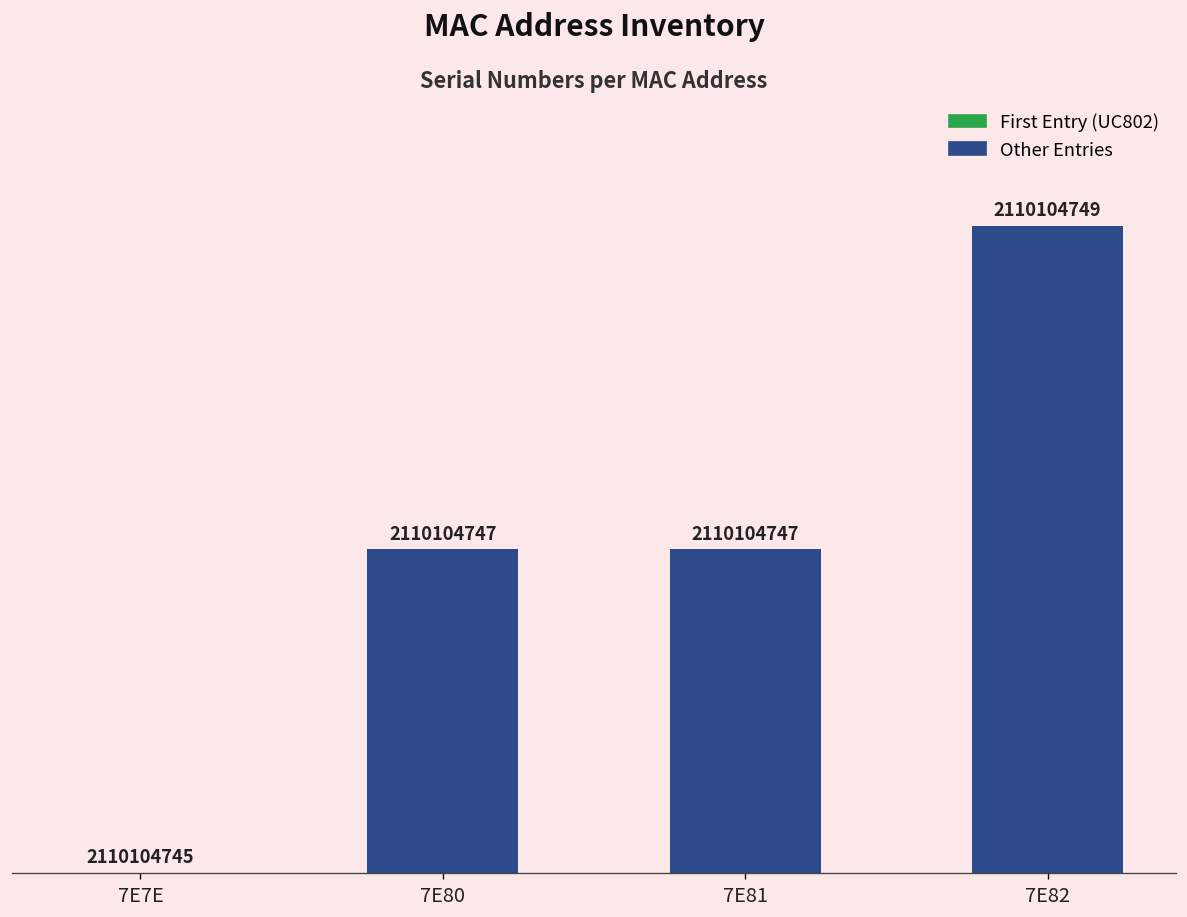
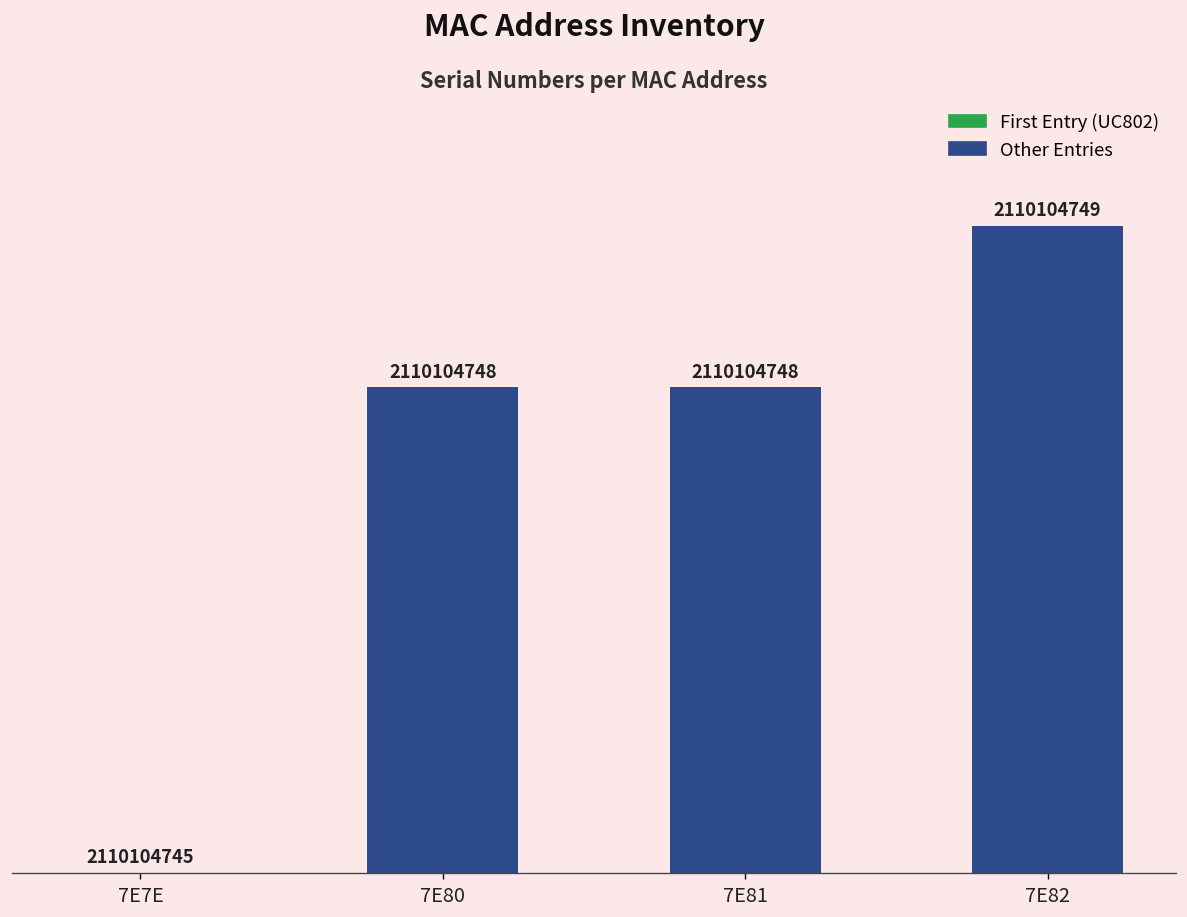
  {
-   "7E80": 2110104747,
-   "7E81": 2110104747
+   "7E80": 2110104748,
+   "7E81": 2110104748
  }
